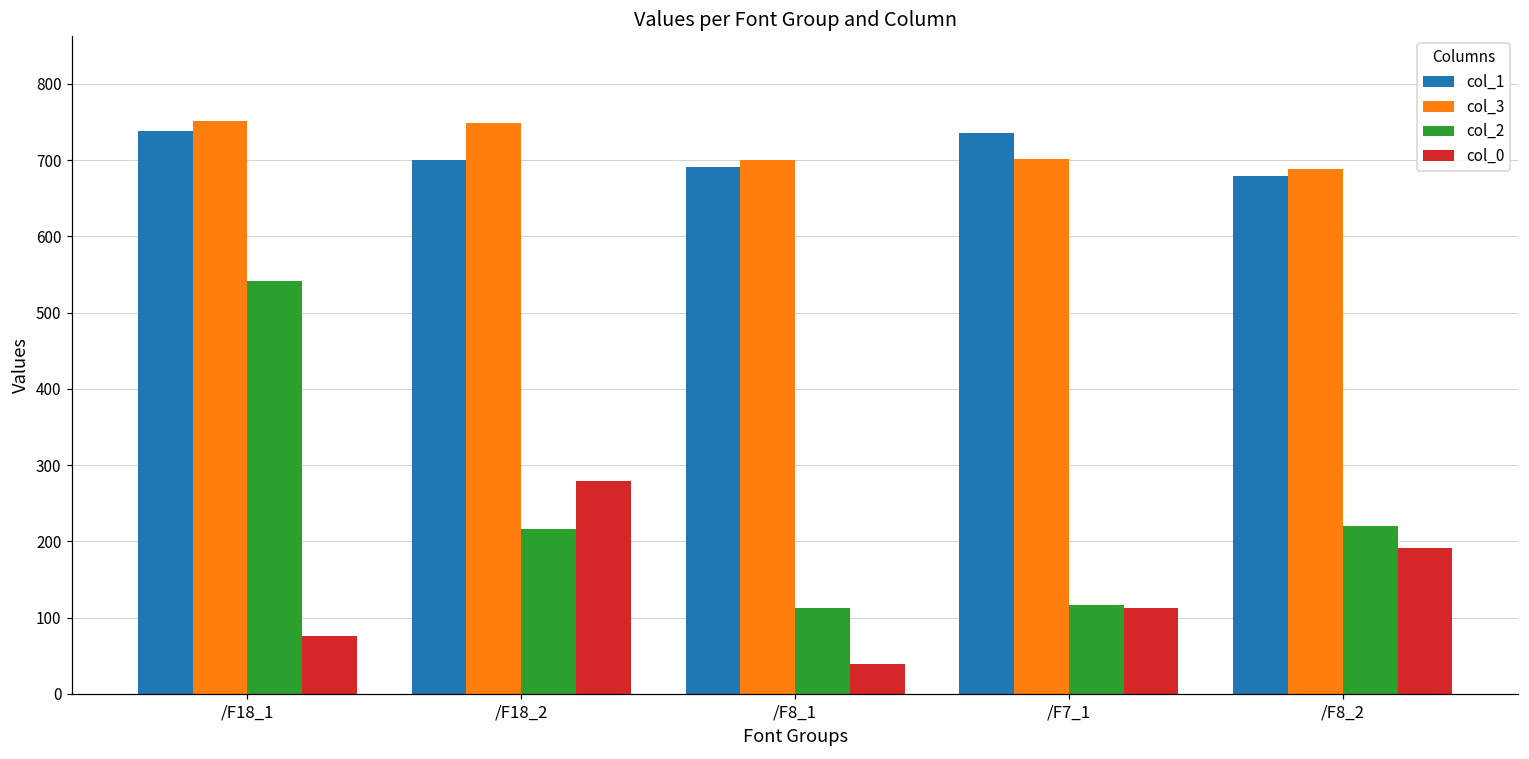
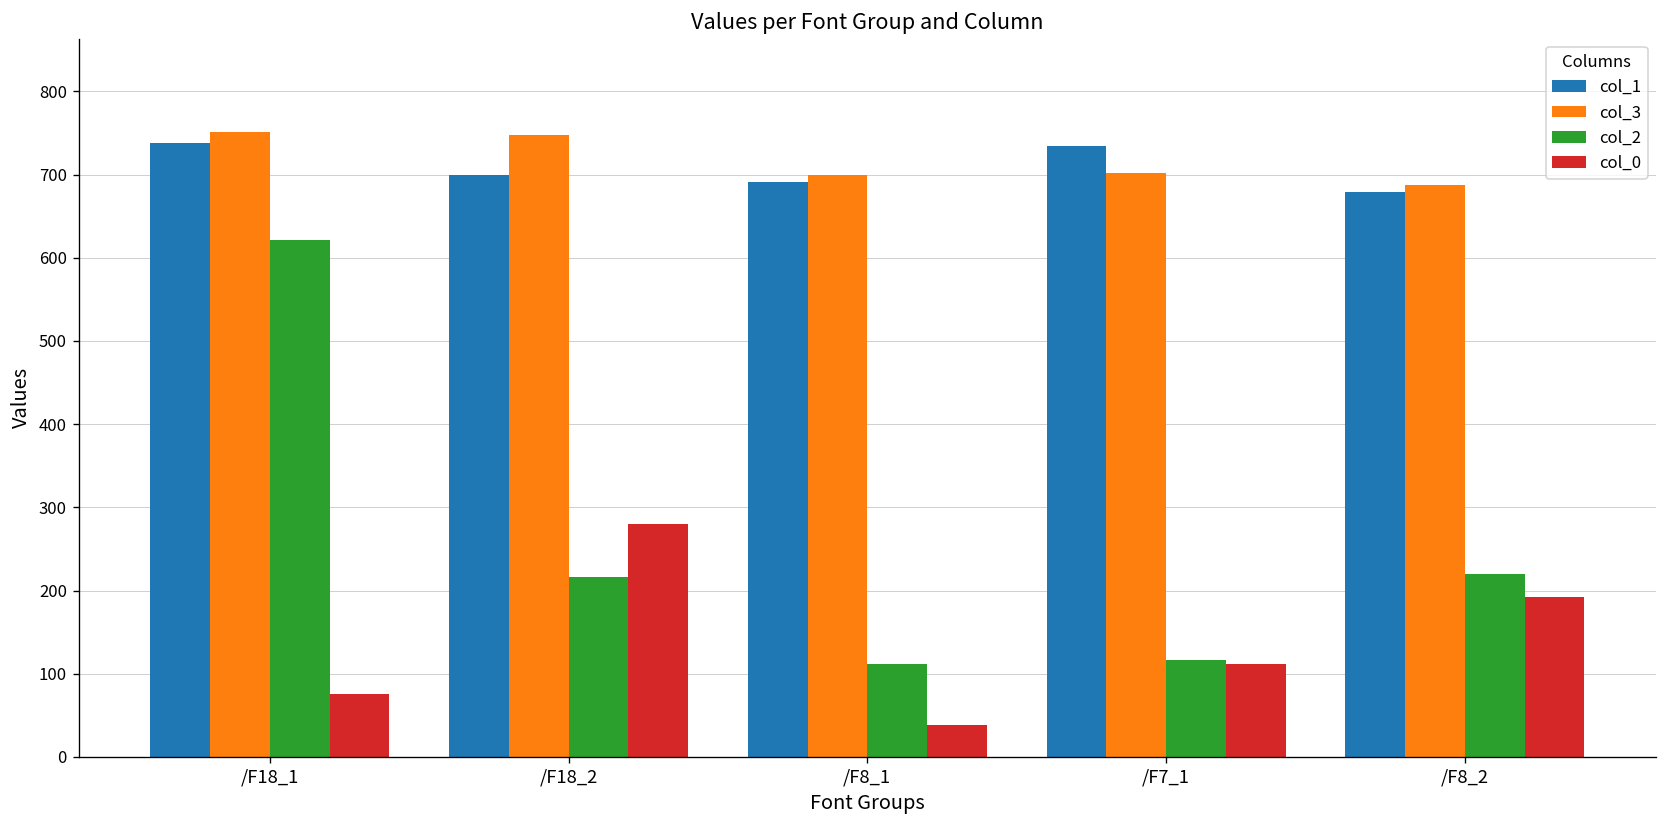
  {
    "col_1": {
      "/F18_1": 740,
      "/F18_2": 700,
      "/F8_1": 690,
      "/F7_1": 730,
      "/F8_2": 680
    },
    "col_3": {
      "/F18_1": 750,
      "/F18_2": 750,
      "/F8_1": 700,
      "/F7_1": 700,
      "/F8_2": 690
    },
    "col_2": {
-     "/F18_1": 540,
+     "/F18_1": 620,
      "/F18_2": 220,
      "/F8_1": 110,
      "/F7_1": 120,
      "/F8_2": 220
    },
    "col_0": {
      "/F18_1": 80,
      "/F18_2": 280,
      "/F8_1": 40,
      "/F7_1": 110,
      "/F8_2": 190
    }
  }
